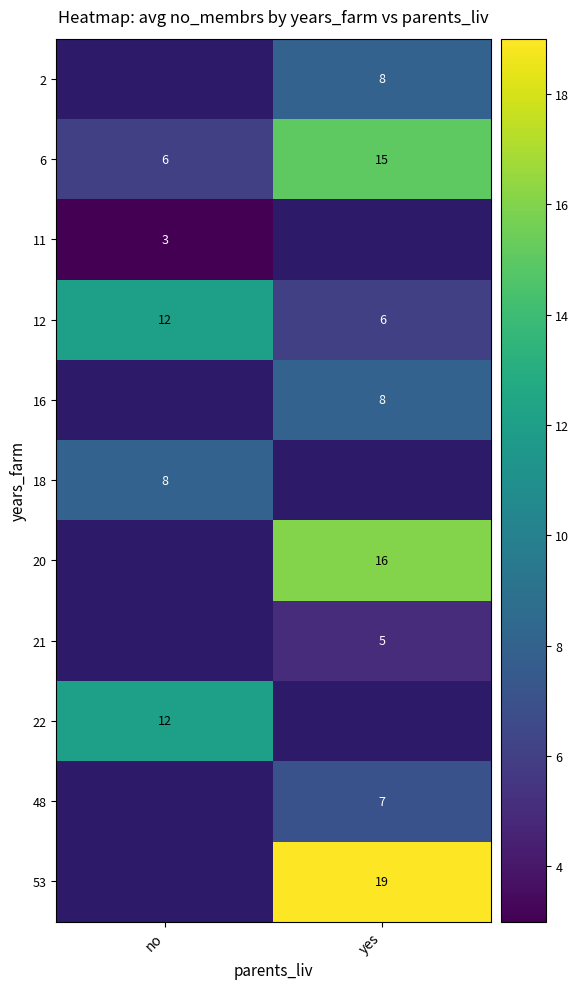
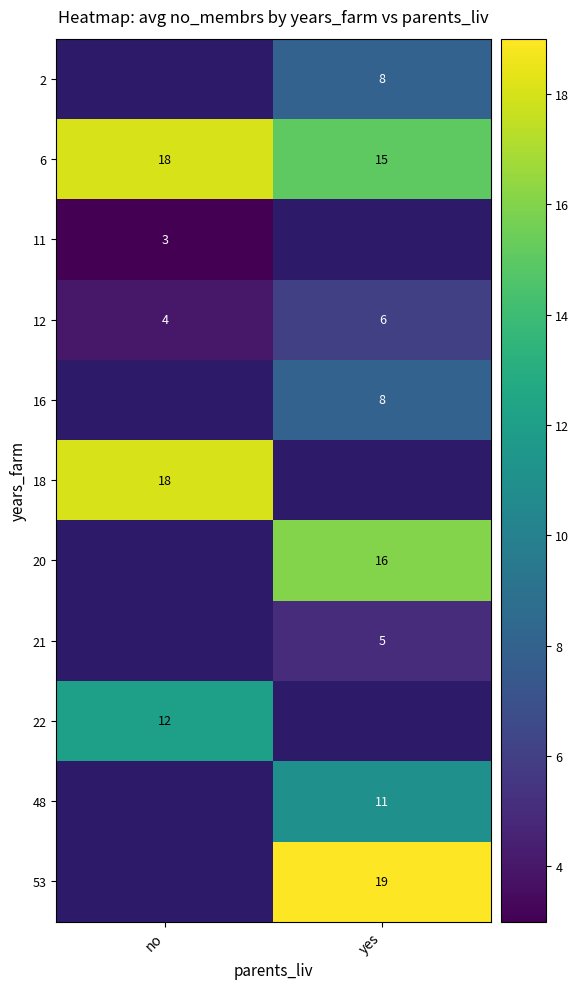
  {
    "2": {
      "yes": 8
    },
    "6": {
-     "no": 6,
+     "no": 18,
      "yes": 15
    },
    "11": {
      "no": 3
    },
    "12": {
-     "no": 12,
+     "no": 4,
      "yes": 6
    },
    "16": {
      "yes": 8
    },
    "18": {
-     "no": 8
+     "no": 18
    },
    "20": {
      "yes": 16
    },
    "21": {
      "yes": 5
    },
    "22": {
      "no": 12
    },
    "48": {
-     "yes": 7
+     "yes": 11
    },
    "53": {
      "yes": 19
    }
  }
